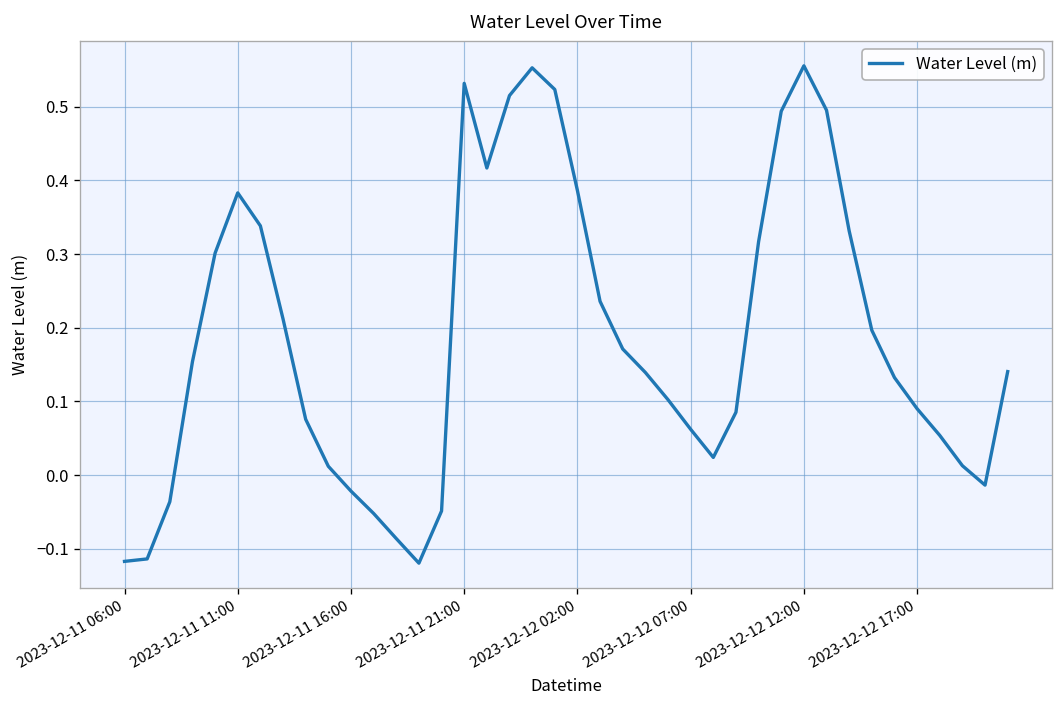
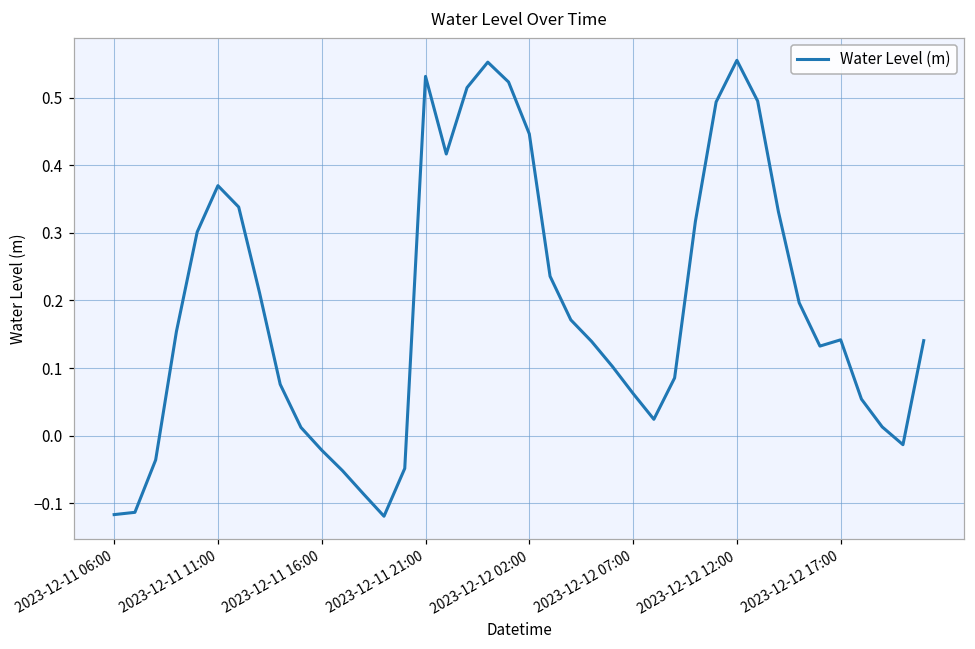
  {
    "2023-12-11 06:00": -0.12,
-   "2023-12-11 11:00": 0.38,
+   "2023-12-11 11:00": 0.37,
    "2023-12-11 16:00": -0.02,
    "2023-12-11 21:00": 0.53,
-   "2023-12-12 02:00": 0.39,
+   "2023-12-12 02:00": 0.45,
    "2023-12-12 07:00": 0.06,
    "2023-12-12 12:00": 0.56,
-   "2023-12-12 17:00": 0.09
+   "2023-12-12 17:00": 0.14
  }
